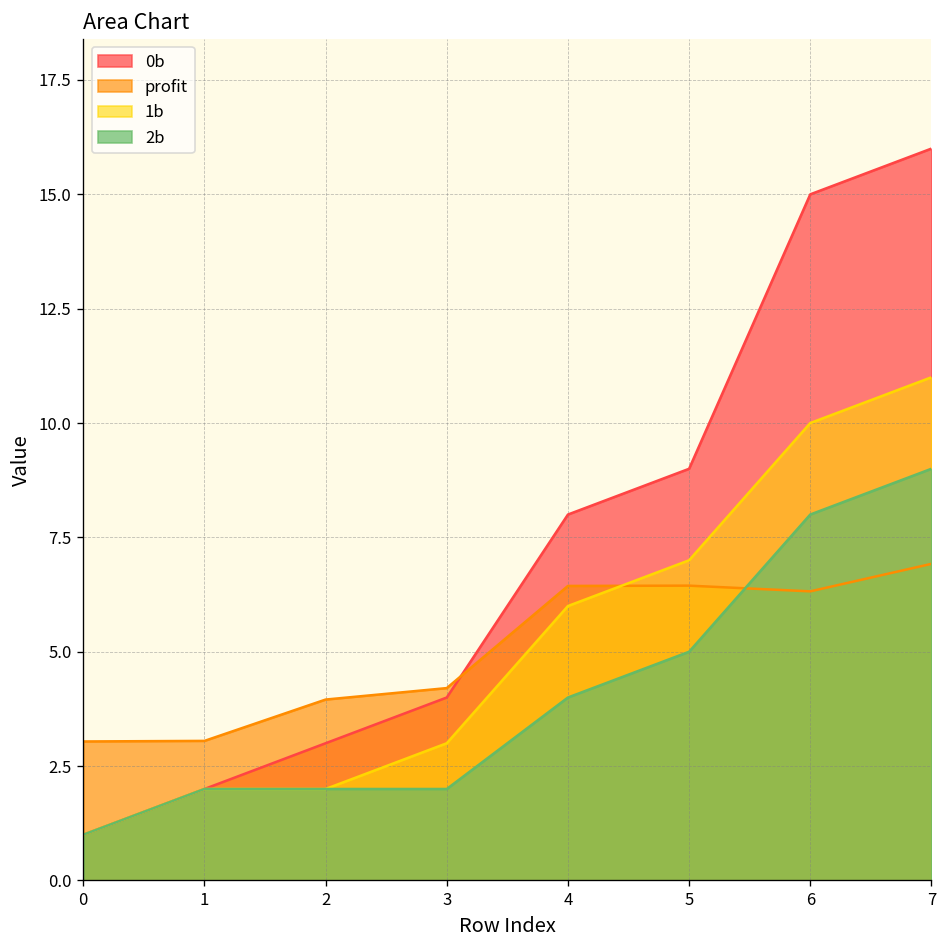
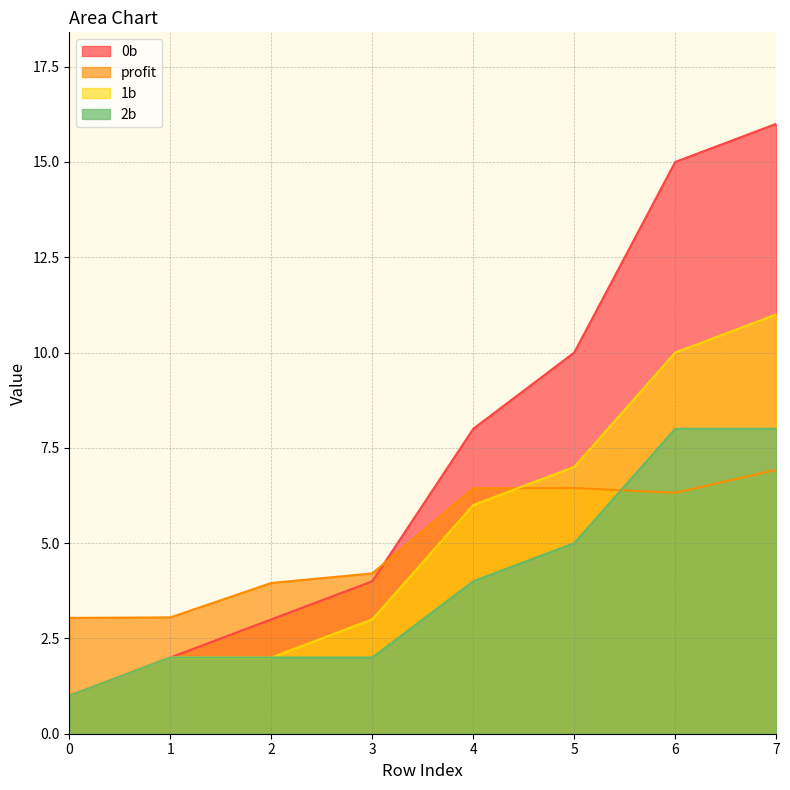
  {
    "0b": {
      "2": 3,
      "3": 4,
      "4": 8,
-     "5": 9,
+     "5": 10,
      "6": 15,
      "7": 16
    },
    "profit": {
      "0": 3,
      "1": 3,
      "2": 4,
      "3": 4.2,
      "4": 6.4,
      "5": 6.4,
      "6": 6.3,
      "7": 6.9
    },
    "1b": {
      "3": 3,
      "4": 6,
      "5": 7,
      "6": 10,
      "7": 11
    },
    "2b": {
      "3": 2,
      "4": 4,
      "5": 5,
      "6": 8,
-     "7": 9
+     "7": 8
    }
  }
